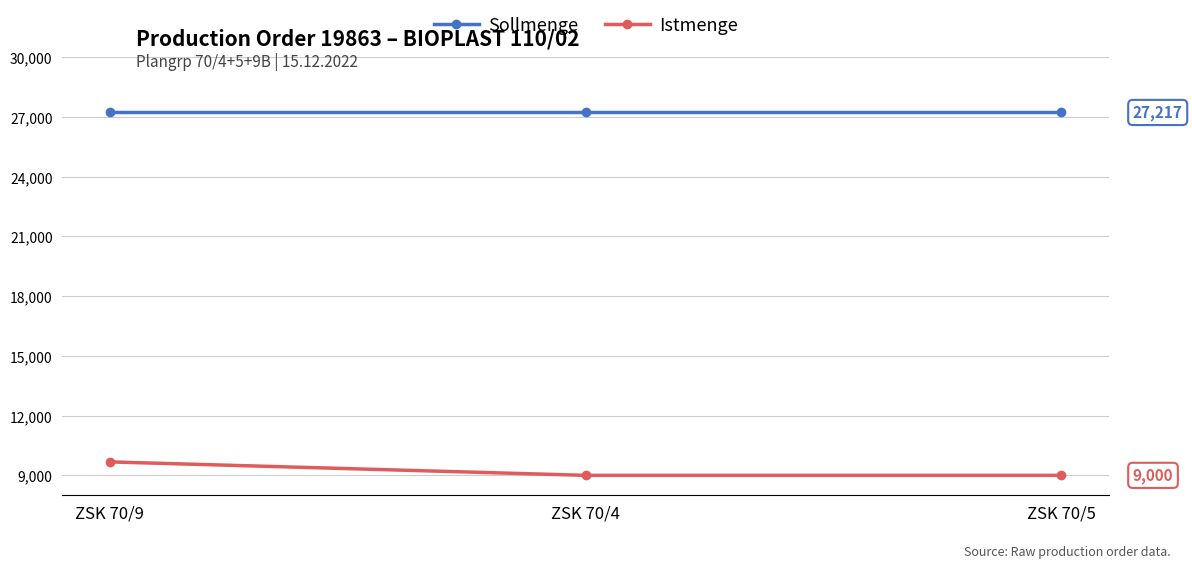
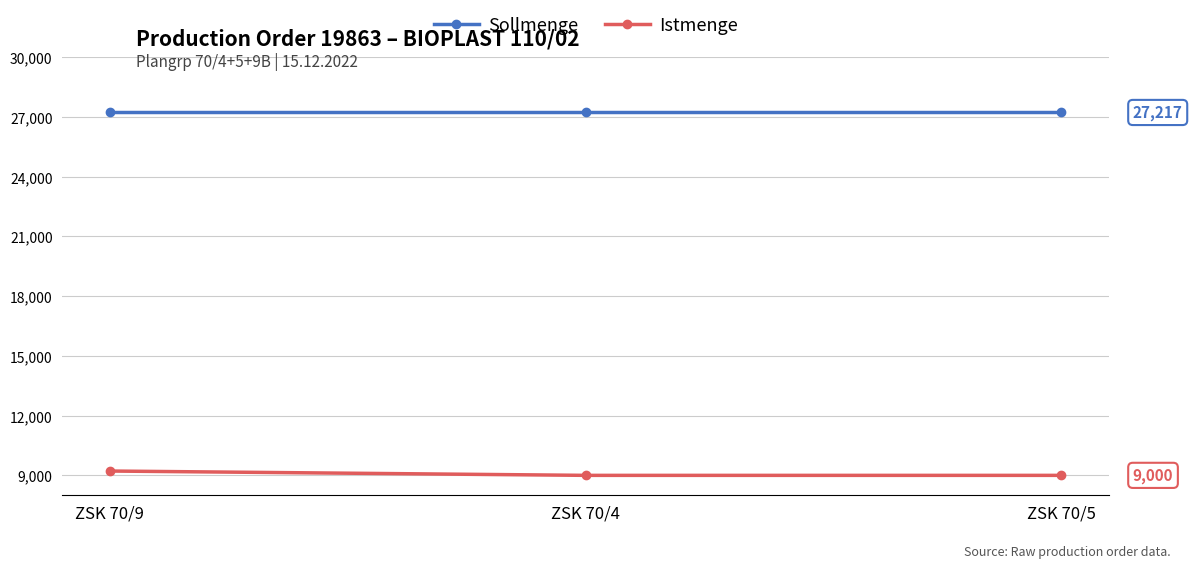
  {
    "Sollmenge": {
      "ZSK 70/9": "27,200",
      "ZSK 70/4": "27,200",
      "ZSK 70/5": "27,200"
    },
    "Istmenge": {
-     "ZSK 70/9": "9,700",
+     "ZSK 70/9": "9,200",
      "ZSK 70/4": "9,000",
      "ZSK 70/5": "9,000"
    }
  }
